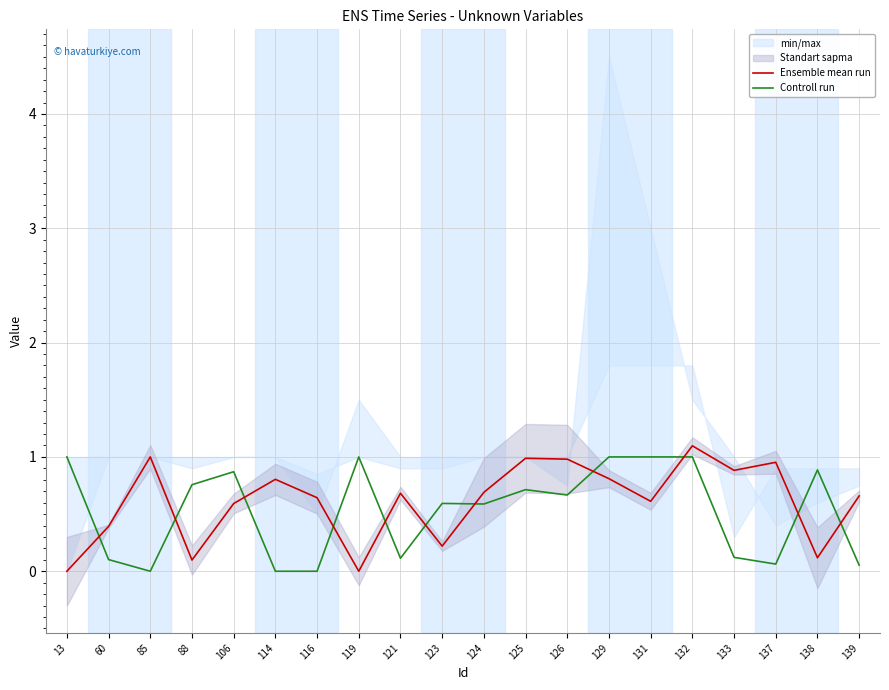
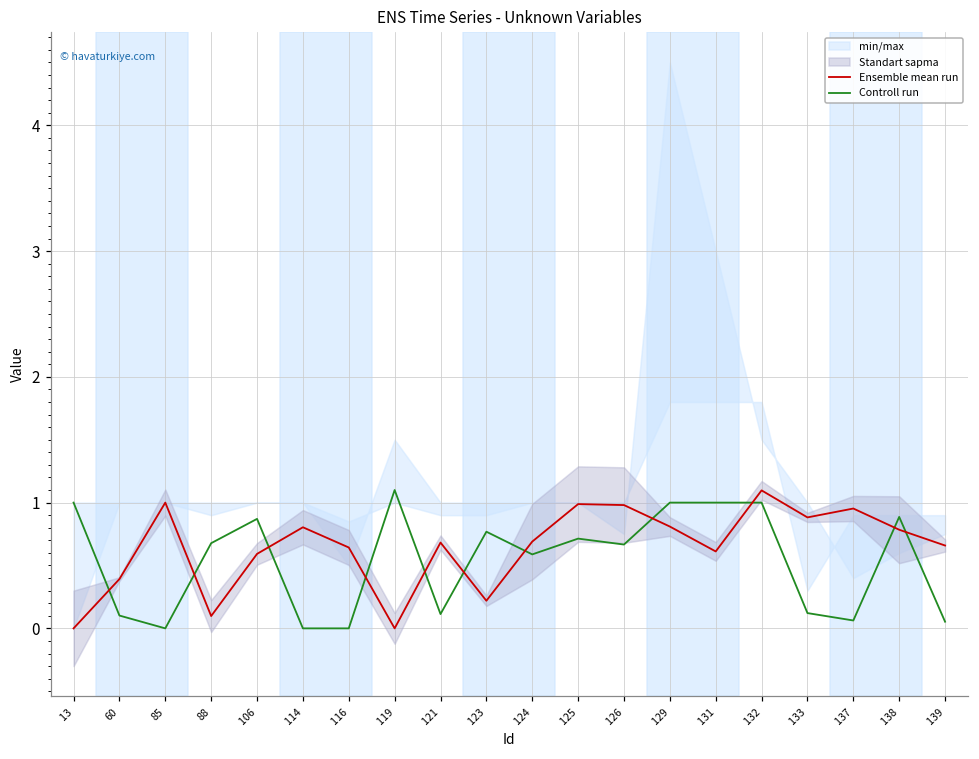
  {
    "Ensemble mean run": {
      "13": 0.00,
      "88": 0.10,
      "106": 0.59,
      "114": 0.80,
      "116": 0.64,
      "119": 0.00,
      "121": 0.68,
      "123": 0.22,
      "124": 0.69,
      "129": 0.81,
      "131": 0.61,
      "132": 1.10,
      "133": 0.88,
      "137": 0.95,
-     "138": 0.12,
+     "138": 0.78,
      "139": 0.66
    },
    "Controll run": {
      "60": 0.10,
      "85": 0.00,
-     "88": 0.76,
+     "88": 0.68,
      "106": 0.87,
      "114": 0.00,
      "116": 0.00,
-     "119": 1.0,
+     "119": 1.1,
      "121": 0.11,
-     "123": 0.59,
+     "123": 0.77,
      "124": 0.59,
      "125": 0.71,
      "126": 0.67,
      "129": 1.00,
      "131": 1.00,
      "132": 1.00,
      "133": 0.12,
      "137": 0.06,
      "139": 0.05
    }
  }
